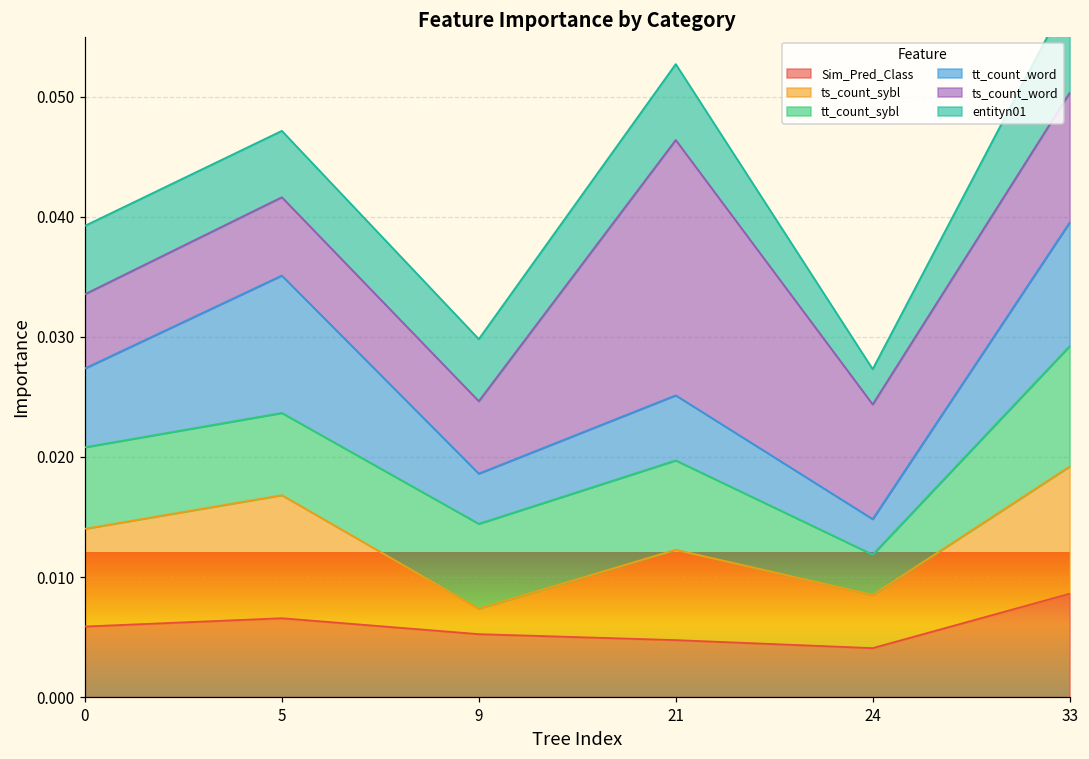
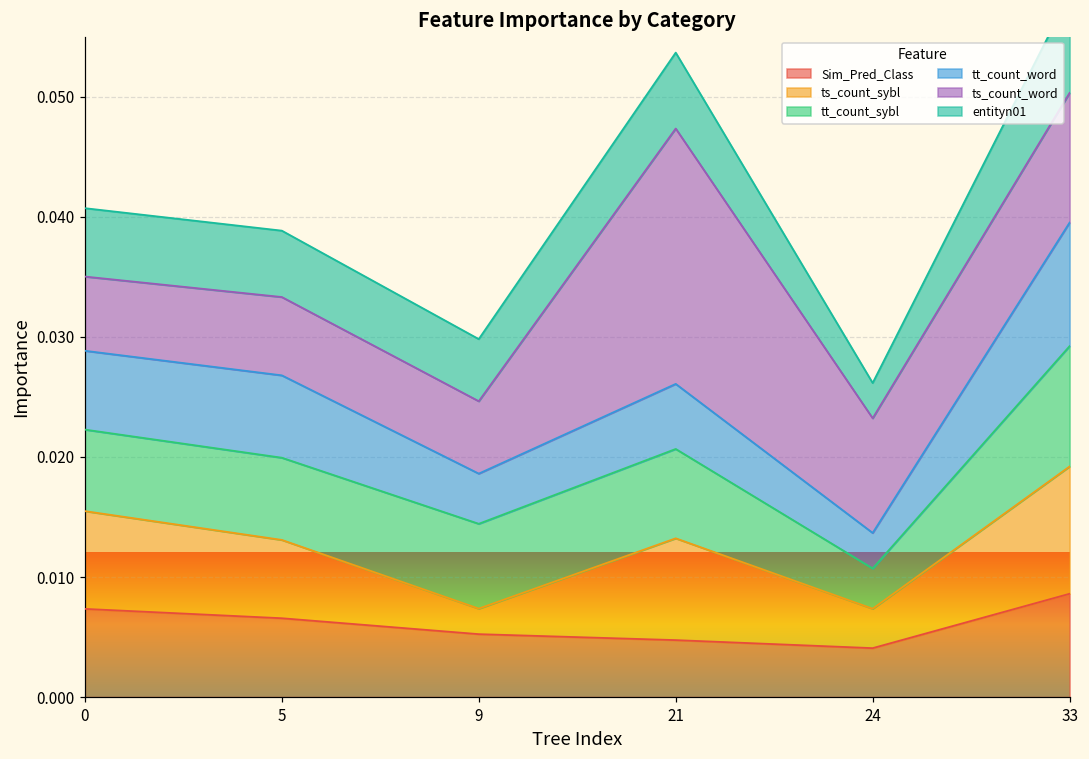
  {
    "Sim_Pred_Class": {
-     "0": 0.0059,
+     "0": 0.0073,
      "5": 0.0066,
      "9": 0.0052,
      "21": 0.0047,
      "24": 0.0041,
      "33": 0.0086
    },
    "ts_count_sybl": {
      "0": 0.0081,
-     "5": 0.0102,
+     "5": 0.0065,
      "9": 0.0021,
-     "21": 0.0075,
-     "24": 0.0044,
+     "21": 0.0085,
+     "24": 0.0033,
      "33": 0.0106
    },
    "tt_count_word": {
      "0": 0.0066,
-     "5": 0.0114,
+     "5": 0.0069,
      "9": 0.0042,
      "21": 0.0054,
      "24": 0.0030,
      "33": 0.0103
    },
    "ts_count_word": {
      "0": 0.0062,
      "5": 0.0065,
      "9": 0.0060,
      "21": 0.0213,
      "24": 0.0096,
      "33": 0.0108
    }
  }
